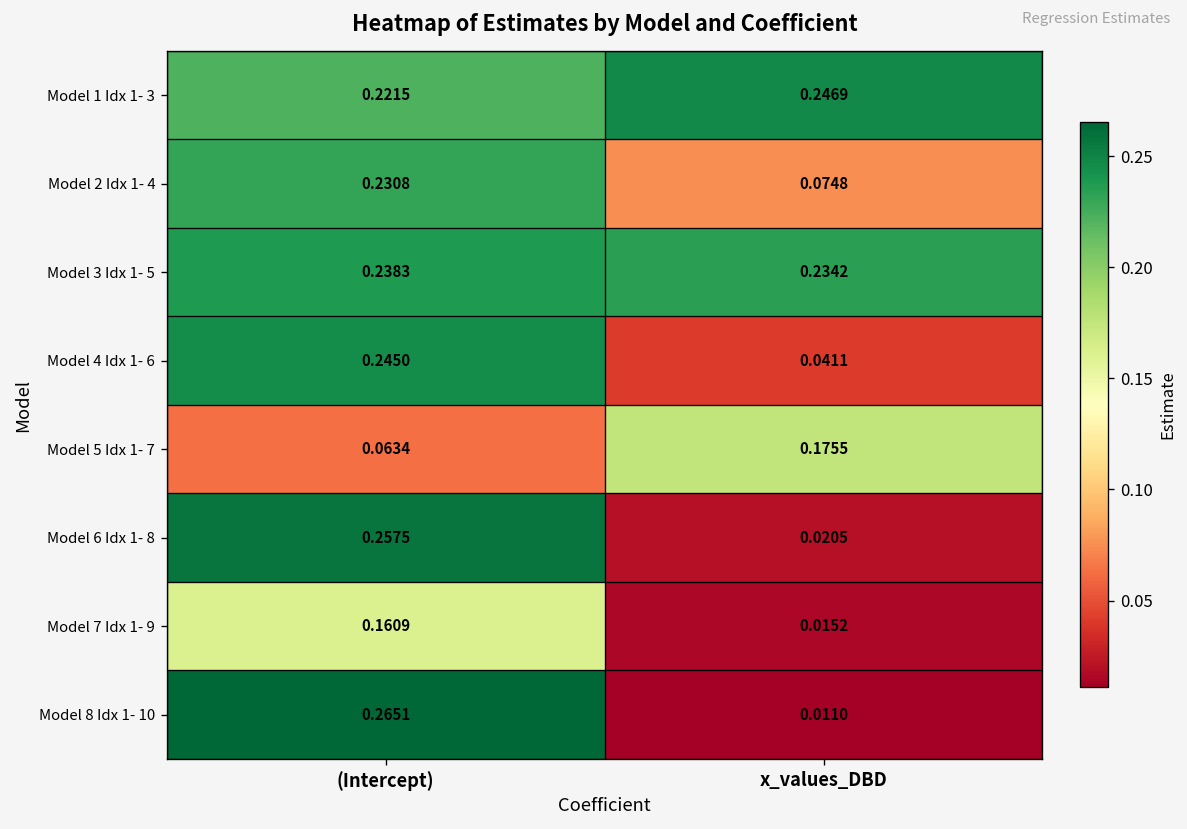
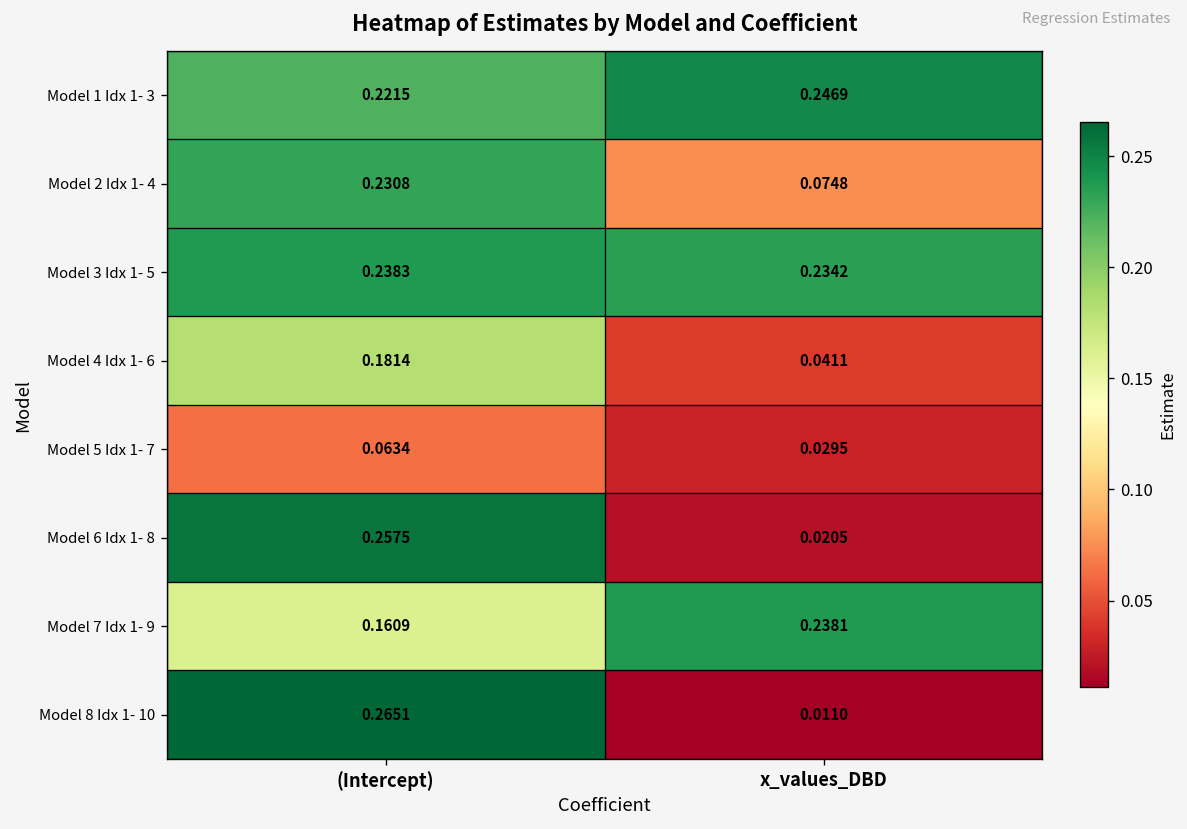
  {
    "Model 1 Idx 1- 3": {
      "(Intercept)": 0.2215,
      "x_values_DBD": 0.2469
    },
    "Model 2 Idx 1- 4": {
      "(Intercept)": 0.2308,
      "x_values_DBD": 0.0748
    },
    "Model 3 Idx 1- 5": {
      "(Intercept)": 0.2383,
      "x_values_DBD": 0.2342
    },
    "Model 4 Idx 1- 6": {
-     "(Intercept)": 0.2450,
+     "(Intercept)": 0.1814,
      "x_values_DBD": 0.0411
    },
    "Model 5 Idx 1- 7": {
      "(Intercept)": 0.0634,
-     "x_values_DBD": 0.1755
+     "x_values_DBD": 0.0295
    },
    "Model 6 Idx 1- 8": {
      "(Intercept)": 0.2575,
      "x_values_DBD": 0.0205
    },
    "Model 7 Idx 1- 9": {
      "(Intercept)": 0.1609,
-     "x_values_DBD": 0.0152
+     "x_values_DBD": 0.2381
    },
    "Model 8 Idx 1- 10": {
      "(Intercept)": 0.2651,
      "x_values_DBD": 0.0110
    }
  }
